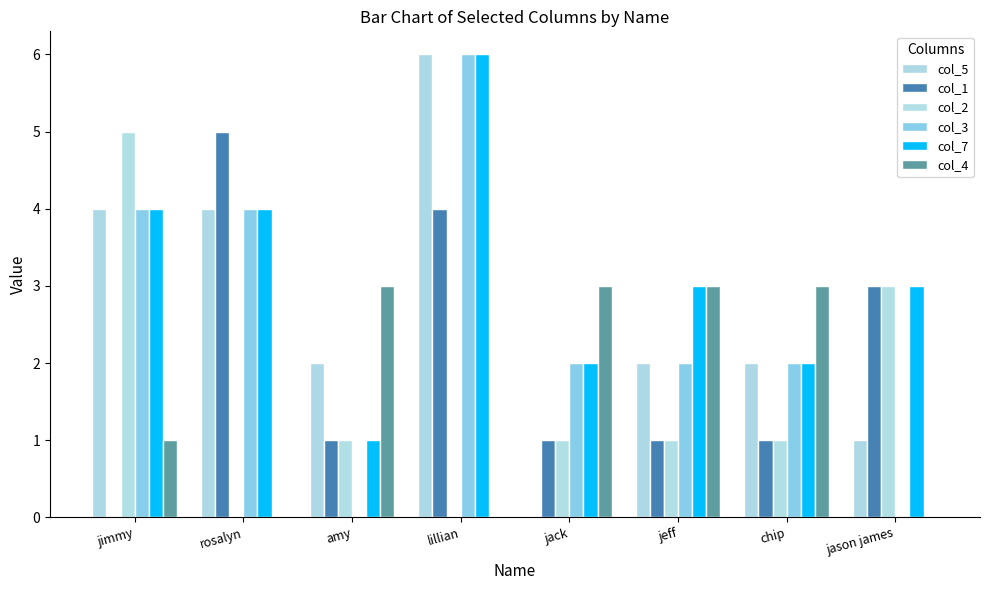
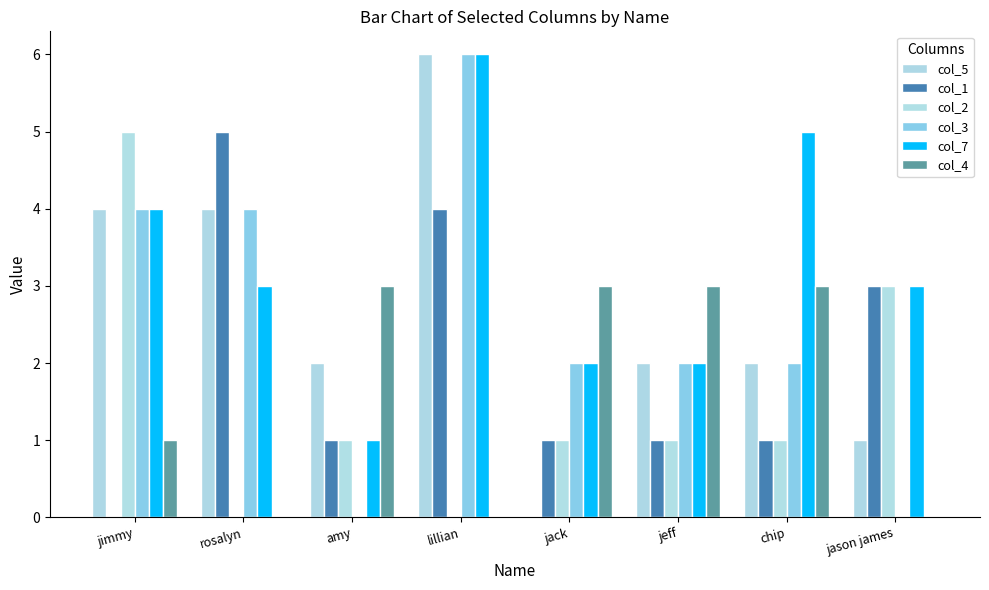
  {
    "col_7": {
      "jimmy": 4,
-     "rosalyn": 4,
+     "rosalyn": 3,
      "amy": 1,
      "lillian": 6,
      "jack": 2,
-     "jeff": 3,
-     "chip": 2,
+     "jeff": 2,
+     "chip": 5,
      "jason james": 3
    }
  }
